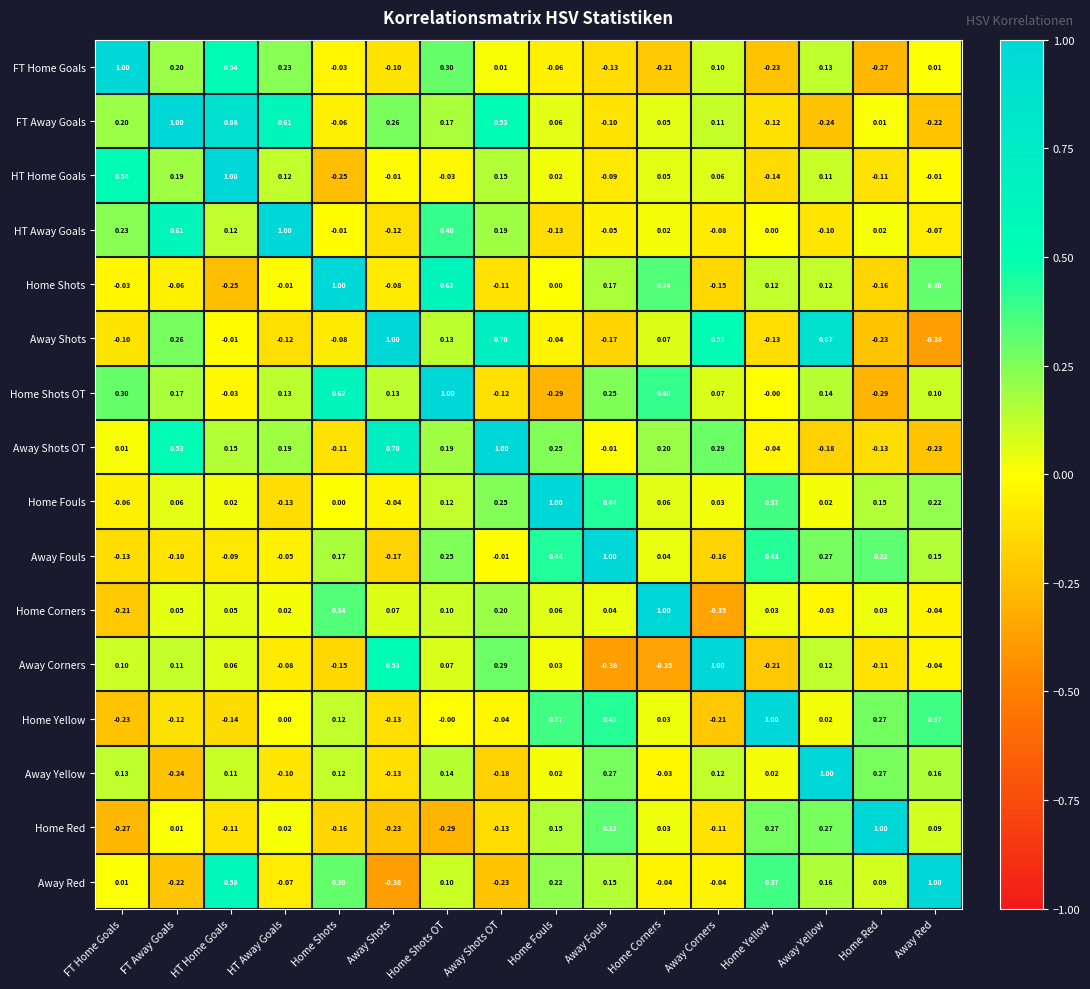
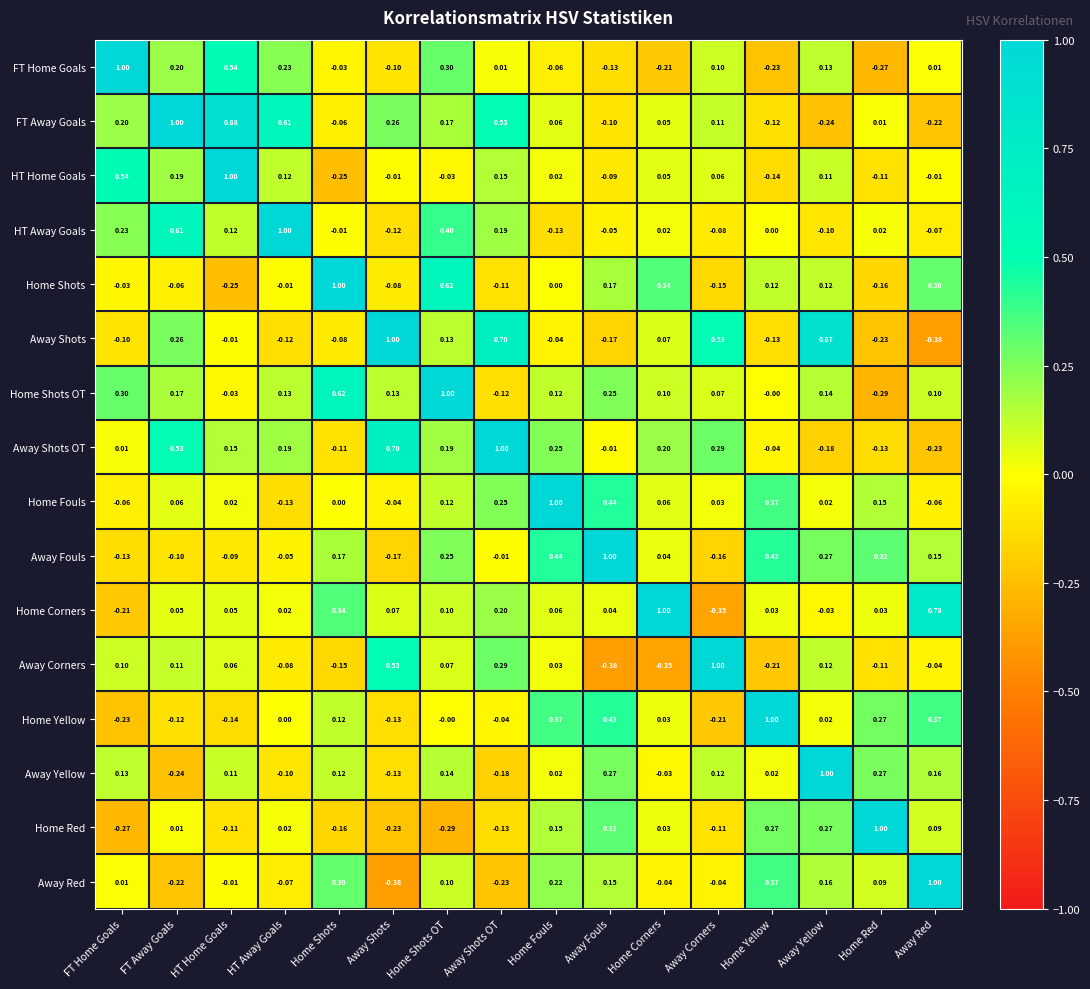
  {
    "Home Shots OT": {
      "FT Home Goals": 0.30,
      "FT Away Goals": 0.17,
      "HT Home Goals": -0.03,
      "HT Away Goals": 0.13,
      "Home Shots": 0.62,
      "Away Shots": 0.13,
      "Home Shots OT": 1.00,
      "Away Shots OT": -0.12,
-     "Home Fouls": -0.29,
+     "Home Fouls": 0.12,
      "Away Fouls": 0.25,
-     "Home Corners": 0.40,
+     "Home Corners": 0.10,
      "Away Corners": 0.07,
      "Home Yellow": -0.00,
      "Away Yellow": 0.14,
      "Home Red": -0.29,
      "Away Red": 0.10
    },
    "Home Fouls": {
      "FT Home Goals": -0.06,
      "FT Away Goals": 0.06,
      "HT Home Goals": 0.02,
      "HT Away Goals": -0.13,
      "Home Shots": 0.00,
      "Away Shots": -0.04,
      "Home Shots OT": 0.12,
      "Away Shots OT": 0.25,
      "Home Fouls": 1.00,
      "Away Fouls": 0.44,
      "Home Corners": 0.06,
      "Away Corners": 0.03,
      "Home Yellow": 0.37,
      "Away Yellow": 0.02,
      "Home Red": 0.15,
-     "Away Red": 0.22
+     "Away Red": -0.06
    },
    "Home Corners": {
      "FT Home Goals": -0.21,
      "FT Away Goals": 0.05,
      "HT Home Goals": 0.05,
      "HT Away Goals": 0.02,
      "Home Shots": 0.34,
      "Away Shots": 0.07,
      "Home Shots OT": 0.10,
      "Away Shots OT": 0.20,
      "Home Fouls": 0.06,
      "Away Fouls": 0.04,
      "Home Corners": 1.00,
      "Away Corners": -0.35,
      "Home Yellow": 0.03,
      "Away Yellow": -0.03,
      "Home Red": 0.03,
-     "Away Red": -0.04
+     "Away Red": 0.78
    },
    "Away Red": {
      "FT Home Goals": 0.01,
      "FT Away Goals": -0.22,
-     "HT Home Goals": 0.58,
+     "HT Home Goals": -0.01,
      "HT Away Goals": -0.07,
      "Home Shots": 0.30,
      "Away Shots": -0.38,
      "Home Shots OT": 0.10,
      "Away Shots OT": -0.23,
      "Home Fouls": 0.22,
      "Away Fouls": 0.15,
      "Home Corners": -0.04,
      "Away Corners": -0.04,
      "Home Yellow": 0.37,
      "Away Yellow": 0.16,
      "Home Red": 0.09,
      "Away Red": 1.00
    }
  }
